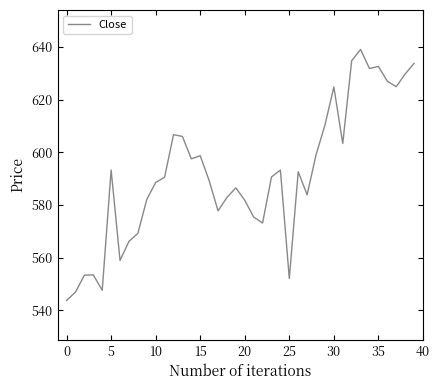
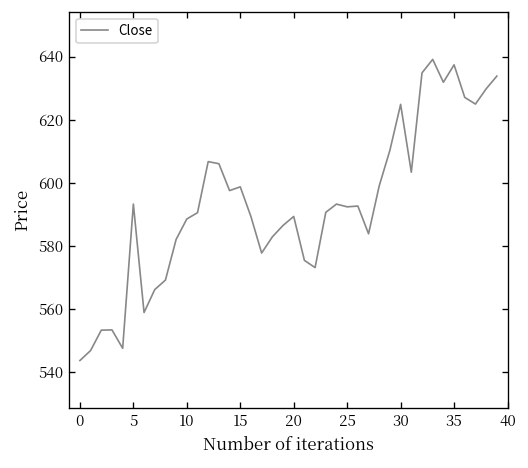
  {
    "0": 544,
    "5": 593,
    "10": 589,
    "15": 599,
-   "20": 582,
-   "25": 552,
+   "20": 589,
+   "25": 592,
    "30": 625,
-   "35": 633
+   "35": 637
  }
